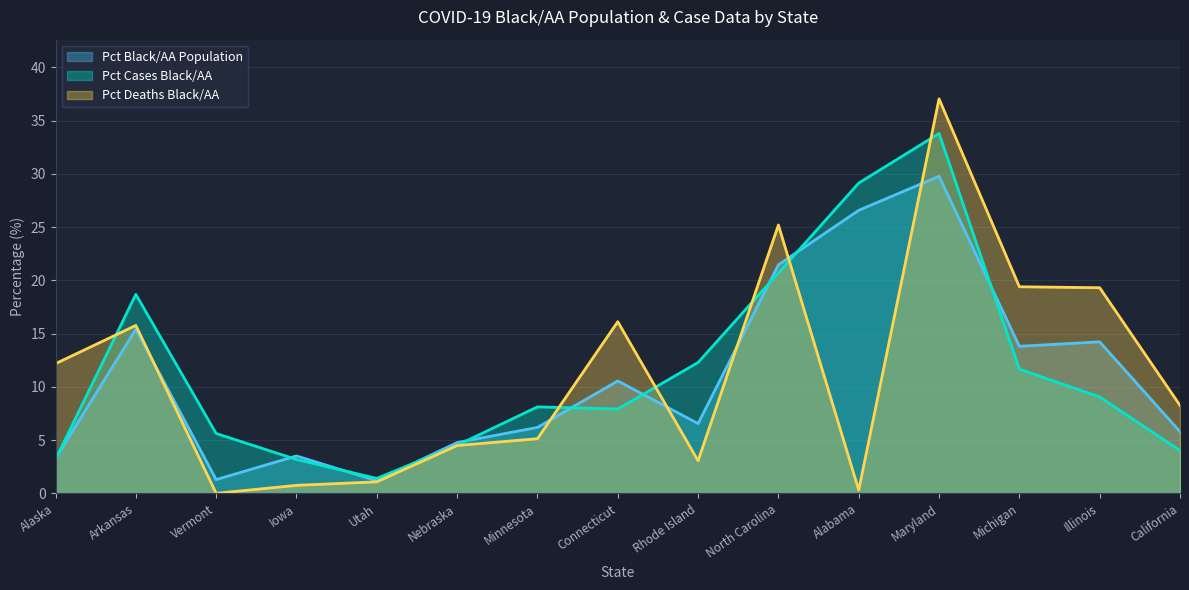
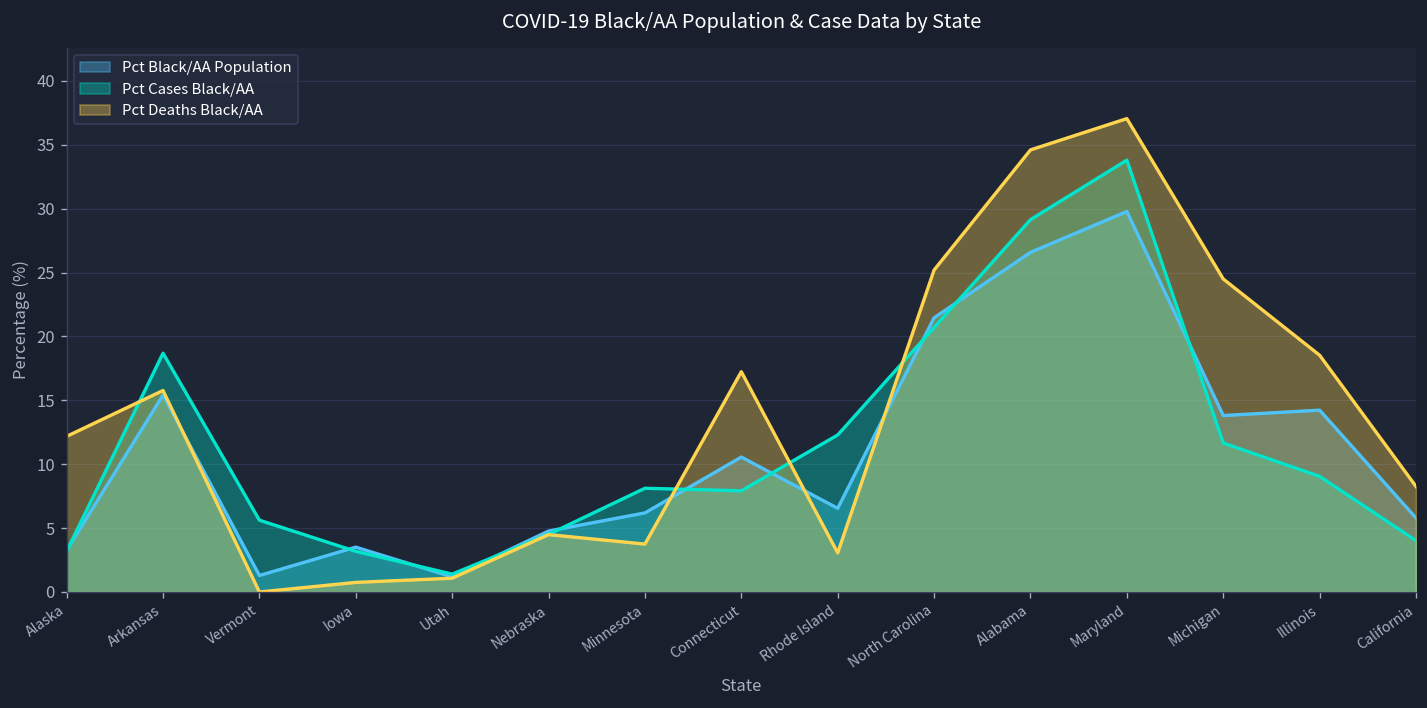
  {
    "Pct Deaths Black/AA": {
      "Alaska": 12.2,
      "Arkansas": 15.8,
      "Vermont": 0.0,
      "Iowa": 0.8,
-     "Minnesota": 5.1,
-     "Connecticut": 16.1,
+     "Minnesota": 3.8,
+     "Connecticut": 17.2,
      "Rhode Island": 3.1,
      "North Carolina": 25.2,
-     "Alabama": 0.3,
+     "Alabama": 34.6,
      "Maryland": 37.1,
-     "Michigan": 19.4,
-     "Illinois": 19.3,
+     "Michigan": 24.5,
+     "Illinois": 18.5,
      "California": 8.3
    }
  }
